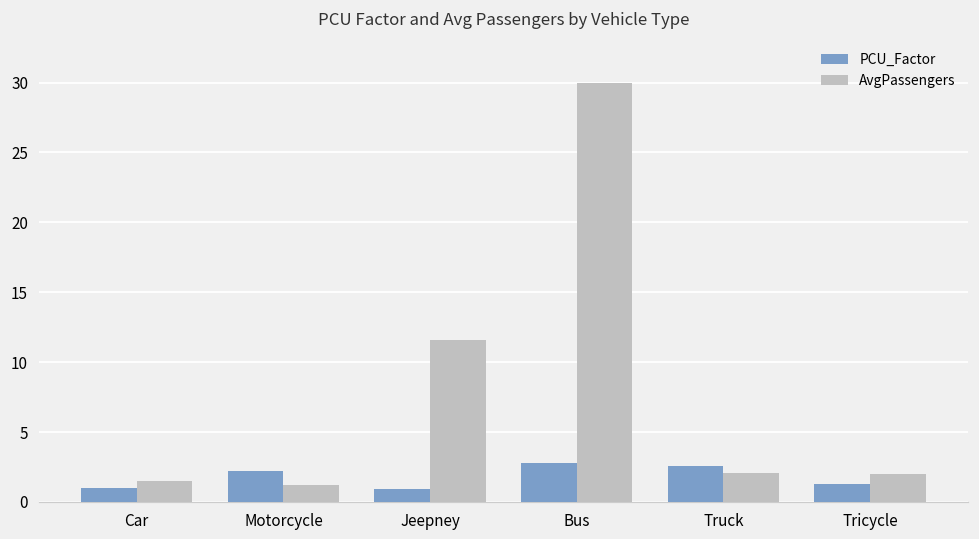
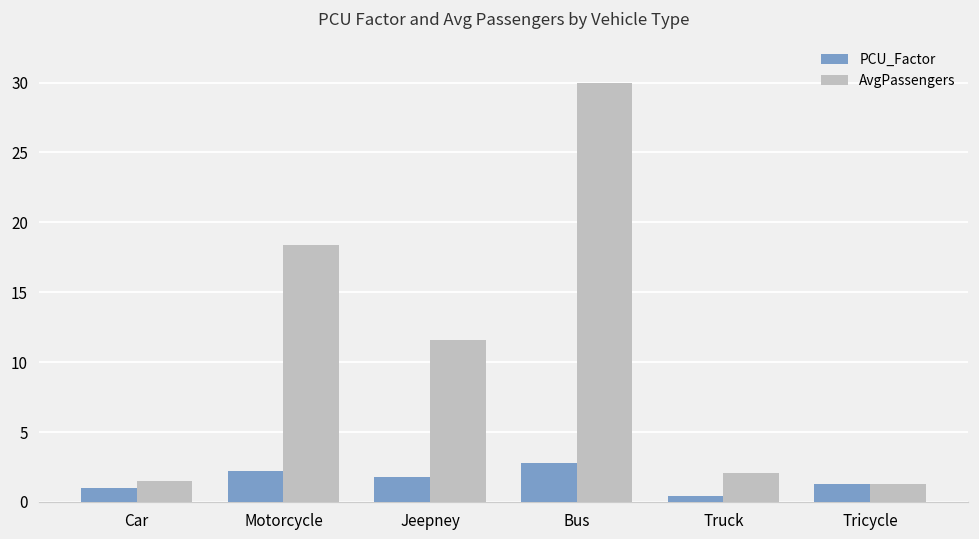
  {
    "PCU_Factor": {
      "Car": 1.0,
      "Motorcycle": 2.2,
-     "Jeepney": 0.9,
+     "Jeepney": 1.8,
      "Bus": 2.8,
-     "Truck": 2.6,
+     "Truck": 0.4,
      "Tricycle": 1.3
    },
    "AvgPassengers": {
      "Car": 1.5,
-     "Motorcycle": 1.2,
+     "Motorcycle": 18.4,
      "Jeepney": 11.6,
      "Bus": 30.0,
      "Truck": 2.1,
-     "Tricycle": 2.0
+     "Tricycle": 1.3
    }
  }
